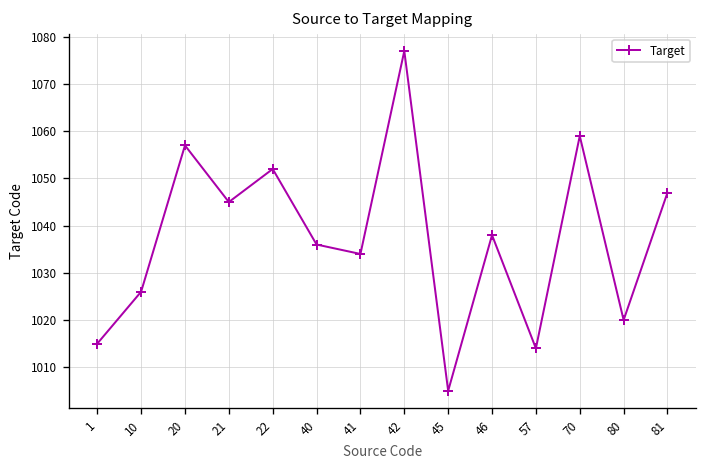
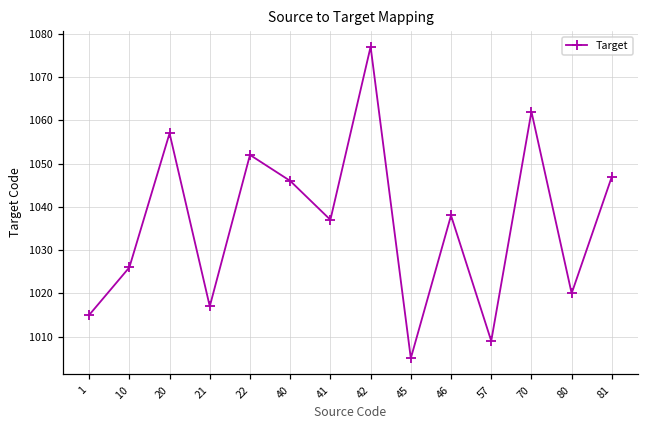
  {
    "1": 1015,
    "10": 1026,
    "20": 1057,
-   "21": 1045,
+   "21": 1017,
    "22": 1052,
-   "40": 1036,
-   "41": 1034,
+   "40": 1046,
+   "41": 1037,
    "42": 1077,
    "45": 1005,
    "46": 1038,
-   "57": 1014,
-   "70": 1059,
+   "57": 1009,
+   "70": 1062,
    "80": 1020,
    "81": 1047
  }
